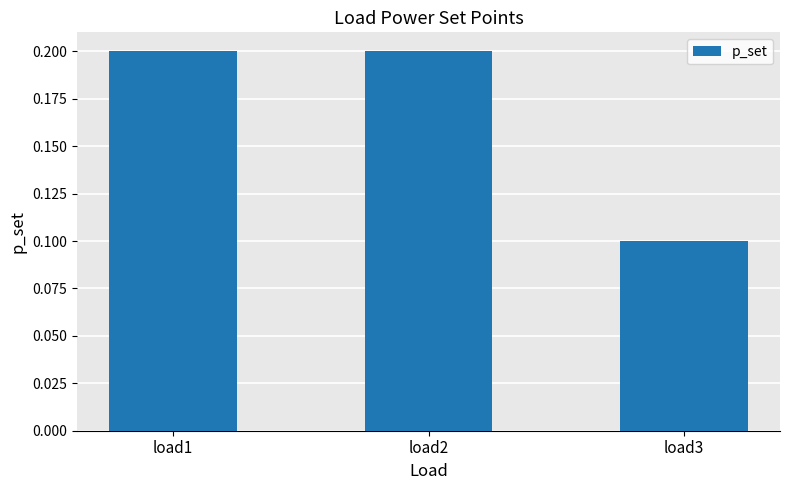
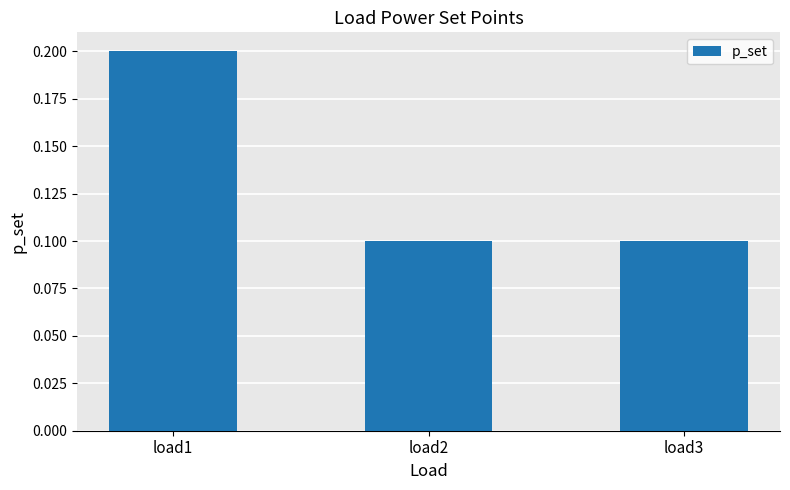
  {
    "load1": 0.2,
-   "load2": 0.2,
+   "load2": 0.1,
    "load3": 0.1
  }
